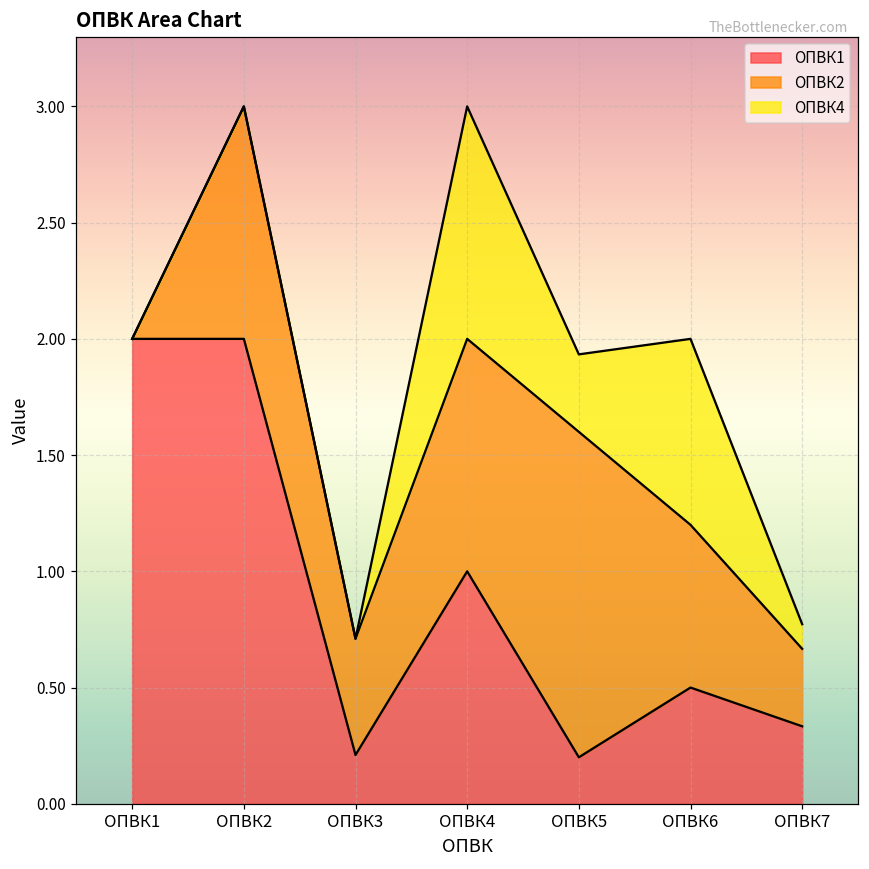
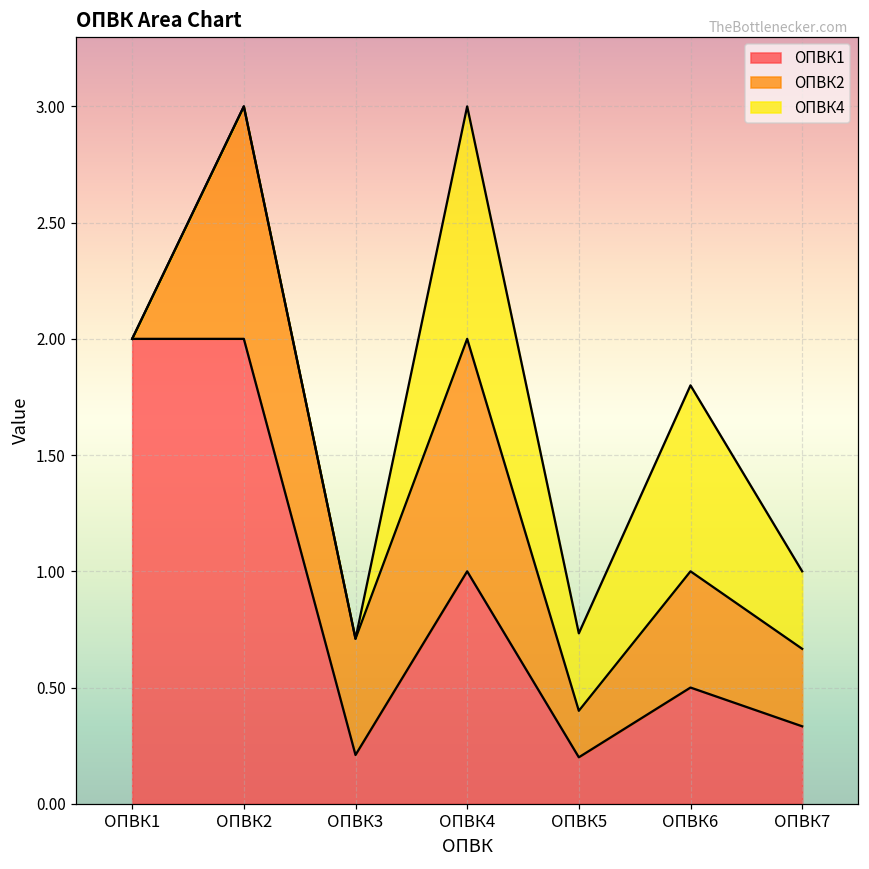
  {
    "ОПВК1": {
      "ОПВК2": 2.00,
      "ОПВК3": 0.21,
      "ОПВК4": 1.00,
      "ОПВК5": 0.20,
      "ОПВК6": 0.50,
      "ОПВК7": 0.33
    },
    "ОПВК2": {
      "ОПВК4": 1.0,
-     "ОПВК5": 1.4,
-     "ОПВК6": 0.7,
+     "ОПВК5": 0.2,
+     "ОПВК6": 0.5,
      "ОПВК7": 0.33
    },
    "ОПВК4": {
      "ОПВК4": 1.00,
      "ОПВК5": 0.33,
      "ОПВК6": 0.80,
-     "ОПВК7": 0.11
+     "ОПВК7": 0.33
    }
  }
